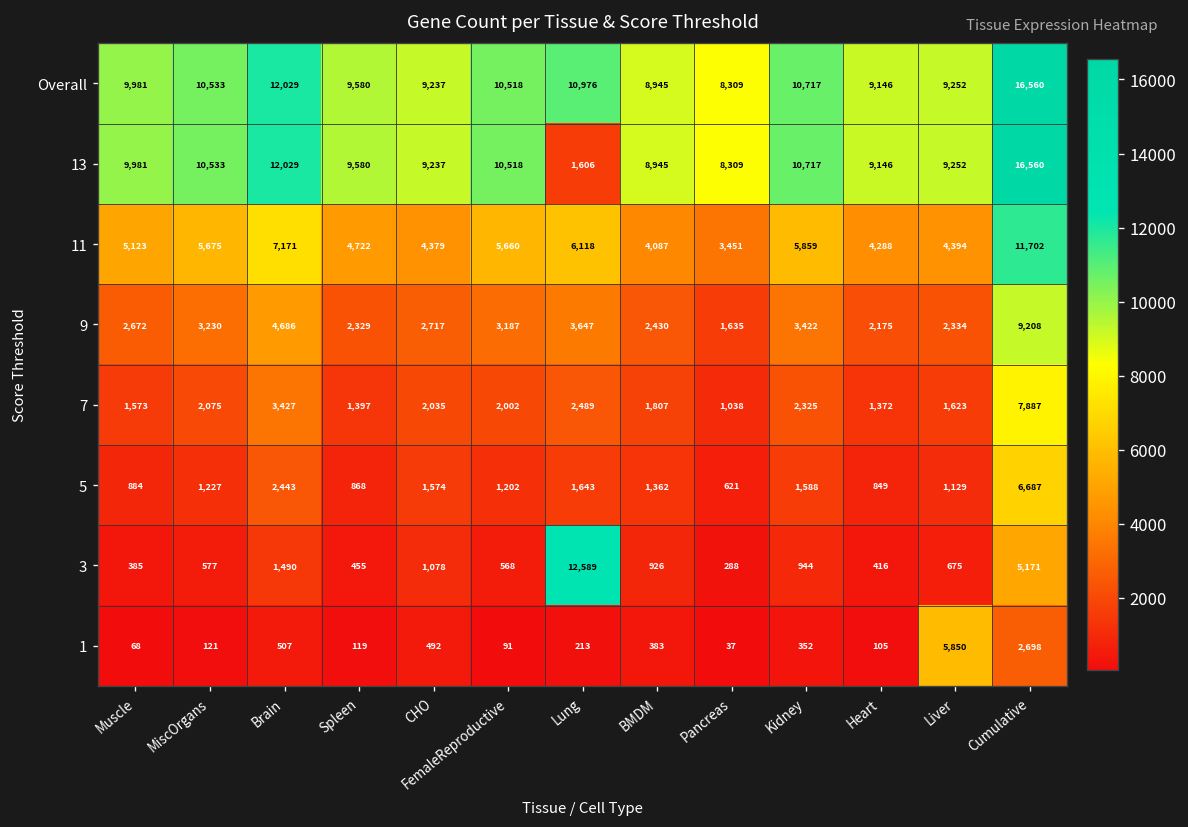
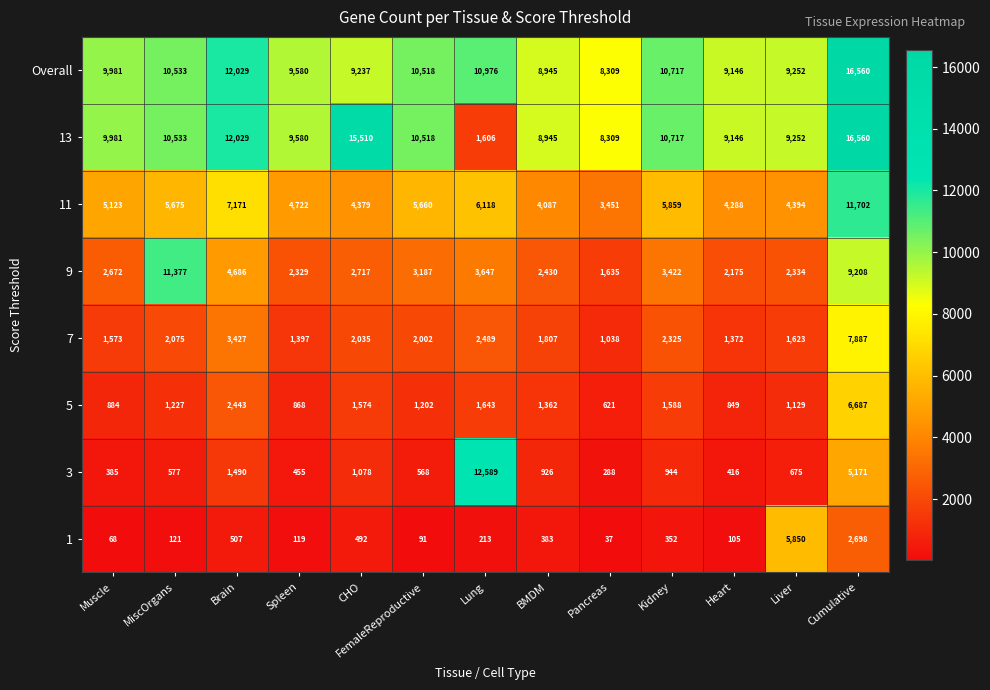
  {
    "Overall": {
      "Muscle": "9,981",
      "MiscOrgans": "10,533",
      "Brain": "12,029",
      "Spleen": "9,580",
      "CHO": "9,237",
      "FemaleReproductive": "10,518",
      "Lung": "10,976",
      "BMDM": "8,945",
      "Pancreas": "8,309",
      "Kidney": "10,717",
      "Heart": "9,146",
      "Liver": "9,252",
      "Cumulative": "16,560"
    },
    "13": {
      "Muscle": "9,981",
      "MiscOrgans": "10,533",
      "Brain": "12,029",
      "Spleen": "9,580",
-     "CHO": "9,237",
+     "CHO": "15,510",
      "FemaleReproductive": "10,518",
      "Lung": "1,606",
      "BMDM": "8,945",
      "Pancreas": "8,309",
      "Kidney": "10,717",
      "Heart": "9,146",
      "Liver": "9,252",
      "Cumulative": "16,560"
    },
    "11": {
      "Muscle": "5,123",
      "MiscOrgans": "5,675",
      "Brain": "7,171",
      "Spleen": "4,722",
      "CHO": "4,379",
      "FemaleReproductive": "5,660",
      "Lung": "6,118",
      "BMDM": "4,087",
      "Pancreas": "3,451",
      "Kidney": "5,859",
      "Heart": "4,288",
      "Liver": "4,394",
      "Cumulative": "11,702"
    },
    "9": {
      "Muscle": "2,672",
-     "MiscOrgans": "3,230",
+     "MiscOrgans": "11,377",
      "Brain": "4,686",
      "Spleen": "2,329",
      "CHO": "2,717",
      "FemaleReproductive": "3,187",
      "Lung": "3,647",
      "BMDM": "2,430",
      "Pancreas": "1,635",
      "Kidney": "3,422",
      "Heart": "2,175",
      "Liver": "2,334",
      "Cumulative": "9,208"
    },
    "7": {
      "Muscle": "1,573",
      "MiscOrgans": "2,075",
      "Brain": "3,427",
      "Spleen": "1,397",
      "CHO": "2,035",
      "FemaleReproductive": "2,002",
      "Lung": "2,489",
      "BMDM": "1,807",
      "Pancreas": "1,038",
      "Kidney": "2,325",
      "Heart": "1,372",
      "Liver": "1,623",
      "Cumulative": "7,887"
    },
    "5": {
      "Muscle": "884",
      "MiscOrgans": "1,227",
      "Brain": "2,443",
      "Spleen": "868",
      "CHO": "1,574",
      "FemaleReproductive": "1,202",
      "Lung": "1,643",
      "BMDM": "1,362",
      "Pancreas": "621",
      "Kidney": "1,588",
      "Heart": "849",
      "Liver": "1,129",
      "Cumulative": "6,687"
    },
    "3": {
      "Muscle": "385",
      "MiscOrgans": "577",
      "Brain": "1,490",
      "Spleen": "455",
      "CHO": "1,078",
      "FemaleReproductive": "568",
      "Lung": "12,589",
      "BMDM": "926",
      "Pancreas": "288",
      "Kidney": "944",
      "Heart": "416",
      "Liver": "675",
      "Cumulative": "5,171"
    },
    "1": {
      "Muscle": "68",
      "MiscOrgans": "121",
      "Brain": "507",
      "Spleen": "119",
      "CHO": "492",
      "FemaleReproductive": "91",
      "Lung": "213",
      "BMDM": "383",
      "Pancreas": "37",
      "Kidney": "352",
      "Heart": "105",
      "Liver": "5,850",
      "Cumulative": "2,698"
    }
  }
